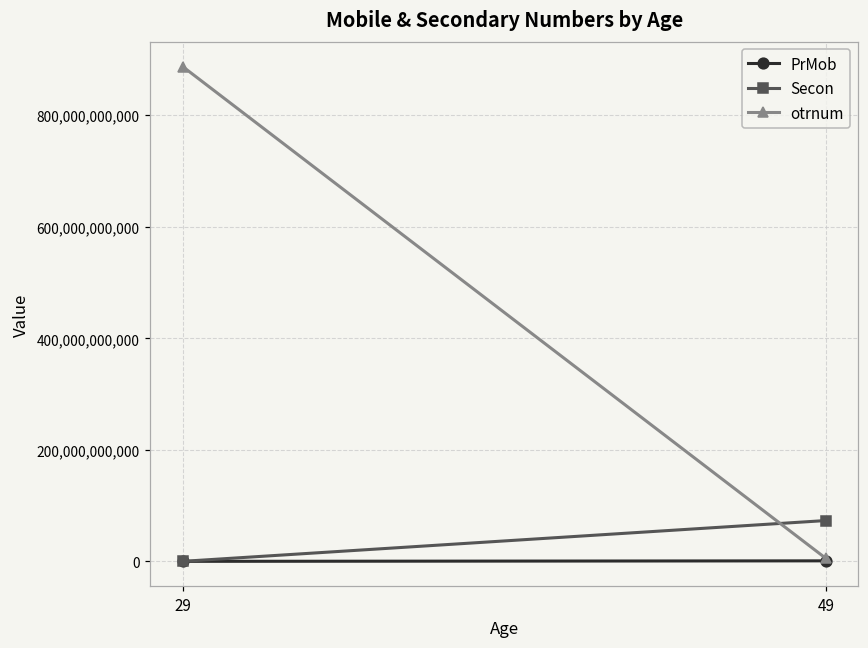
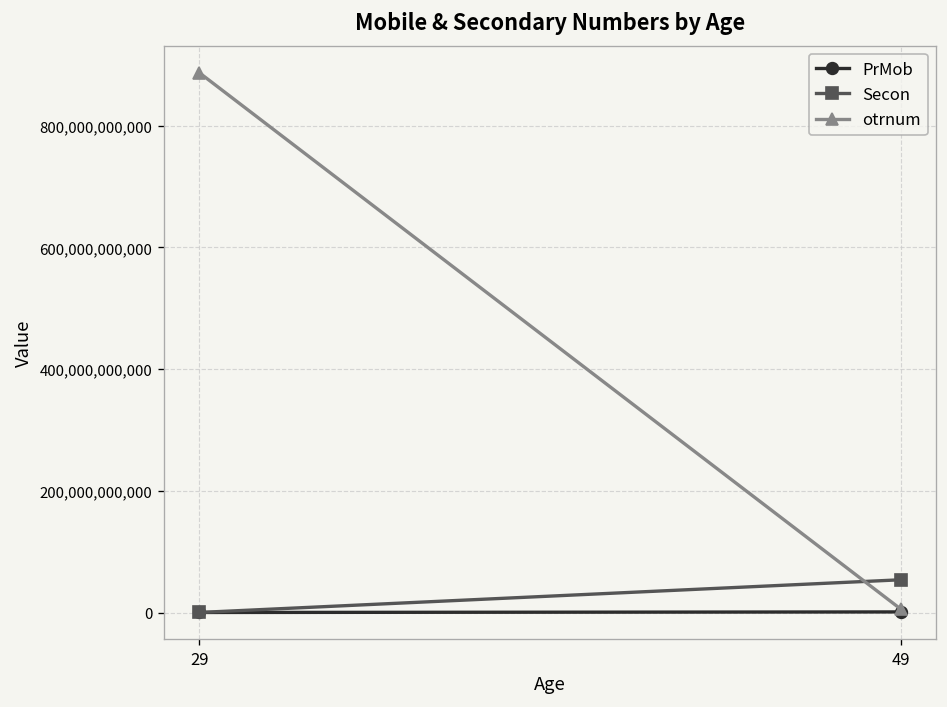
  {
    "Secon": {
-     "49": "70,000,000,000"
+     "49": "50,000,000,000"
    },
    "otrnum": {
      "29": "890,000,000,000"
    }
  }
